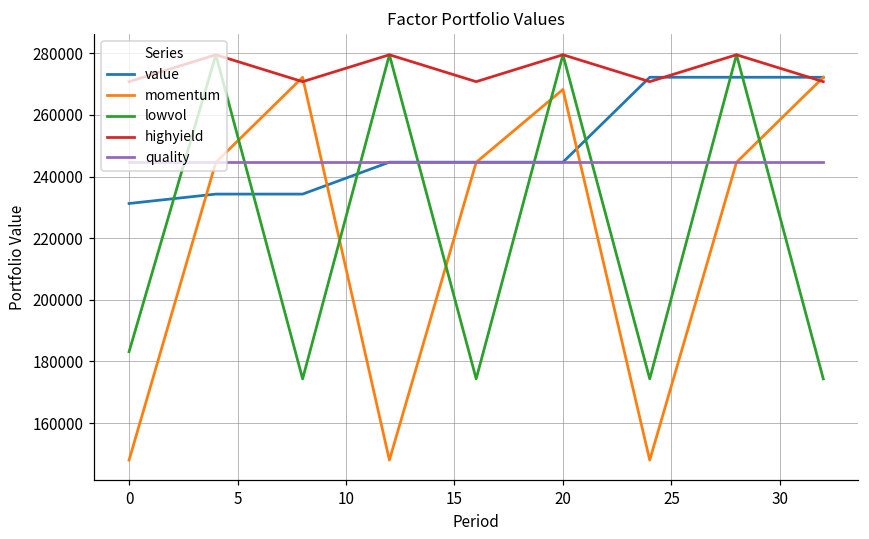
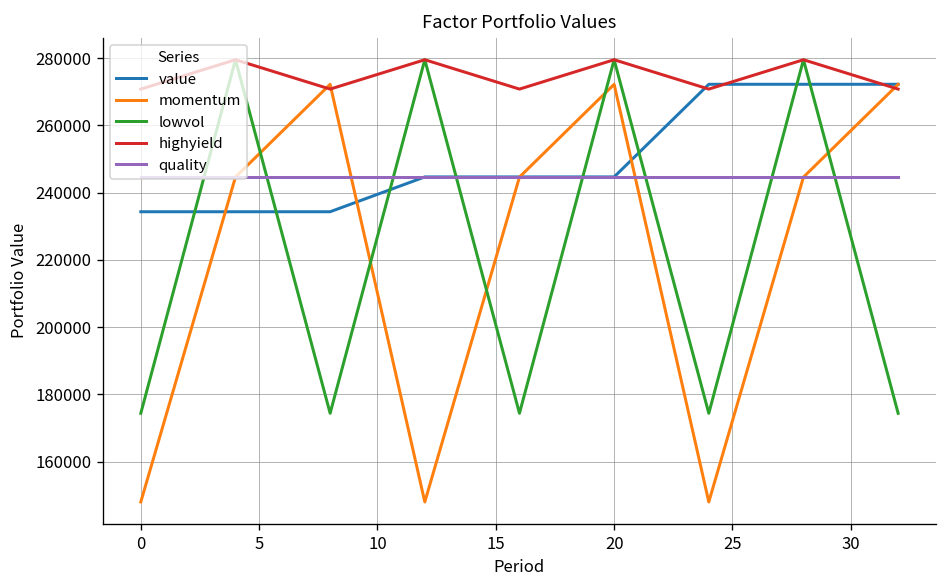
  {
    "value": {
-     "0": 231000
+     "0": 234000
    },
    "momentum": {
      "0": 148000,
-     "20": 268000
+     "20": 272000
    },
    "lowvol": {
-     "0": 183000
+     "0": 174000
    }
  }
